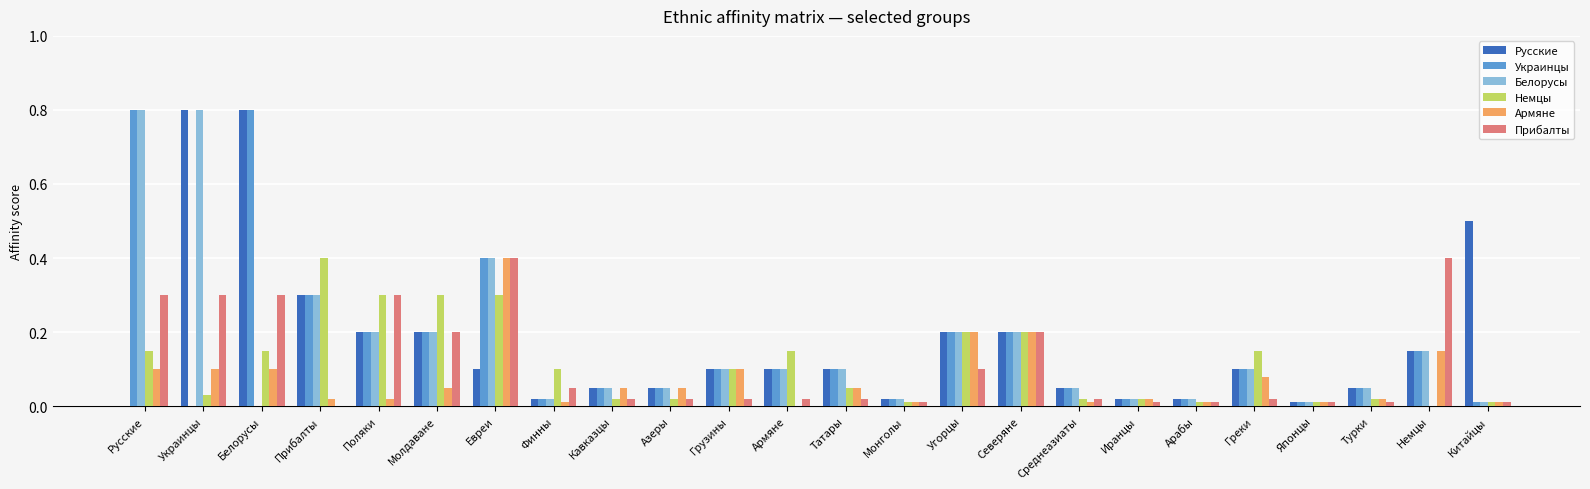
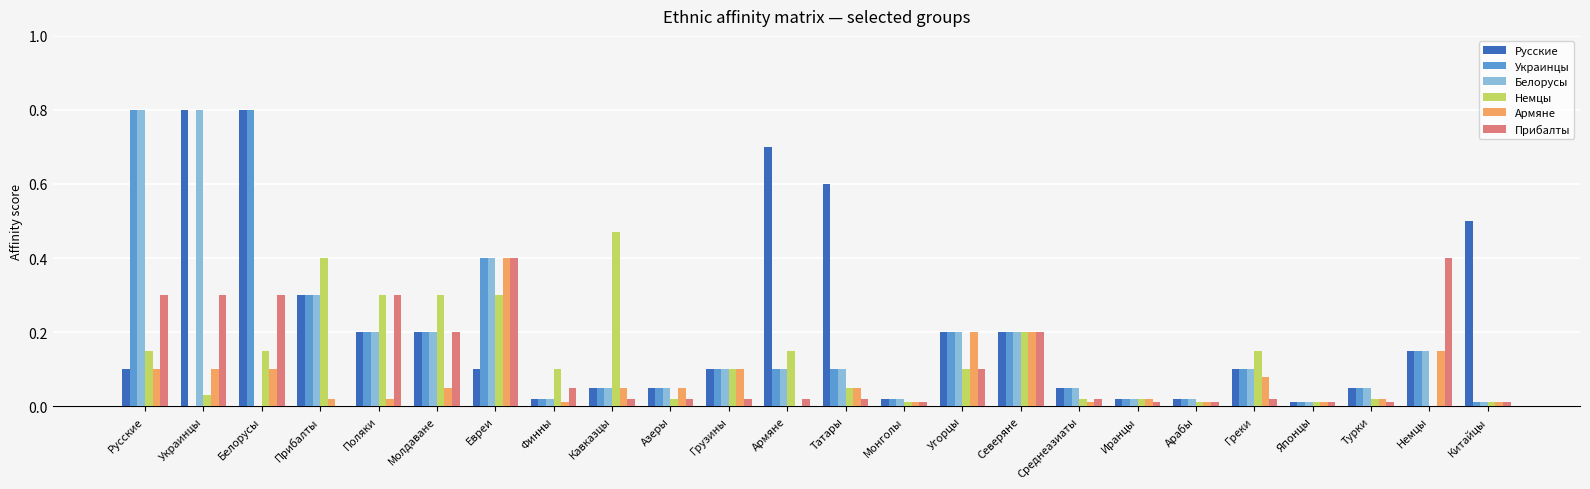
  {
    "Русские": {
-     "Русские": 0.0,
+     "Русские": 0.1,
      "Украинцы": 0.8,
      "Белорусы": 0.8,
      "Прибалты": 0.3,
      "Поляки": 0.2,
      "Молдаване": 0.2,
      "Евреи": 0.1,
      "Финны": 0.02,
      "Кавказцы": 0.05,
      "Азеры": 0.05,
      "Грузины": 0.1,
-     "Армяне": 0.1,
-     "Татары": 0.1,
+     "Армяне": 0.7,
+     "Татары": 0.6,
      "Монголы": 0.02,
      "Угорцы": 0.2,
      "Северяне": 0.2,
      "Среднеазиаты": 0.05,
      "Иранцы": 0.02,
      "Арабы": 0.02,
      "Греки": 0.1,
      "Японцы": 0.01,
      "Турки": 0.05,
      "Немцы": 0.15,
      "Китайцы": 0.5
    },
    "Немцы": {
      "Русские": 0.15,
      "Украинцы": 0.03,
      "Белорусы": 0.15,
      "Прибалты": 0.40,
      "Поляки": 0.30,
      "Молдаване": 0.30,
      "Евреи": 0.30,
      "Финны": 0.10,
-     "Кавказцы": 0.02,
+     "Кавказцы": 0.47,
      "Азеры": 0.02,
      "Грузины": 0.10,
      "Армяне": 0.15,
      "Татары": 0.05,
      "Монголы": 0.01,
-     "Угорцы": 0.2,
+     "Угорцы": 0.1,
      "Северяне": 0.20,
      "Среднеазиаты": 0.02,
      "Иранцы": 0.02,
      "Арабы": 0.01,
      "Греки": 0.15,
      "Японцы": 0.01,
      "Турки": 0.02,
      "Немцы": 0.00,
      "Китайцы": 0.01
    }
  }
